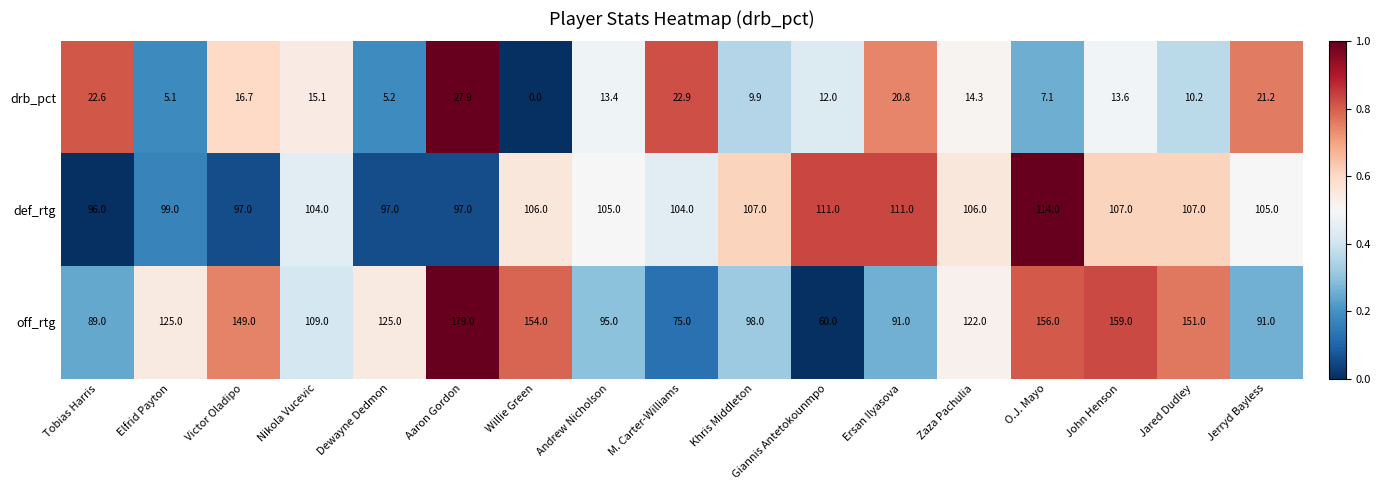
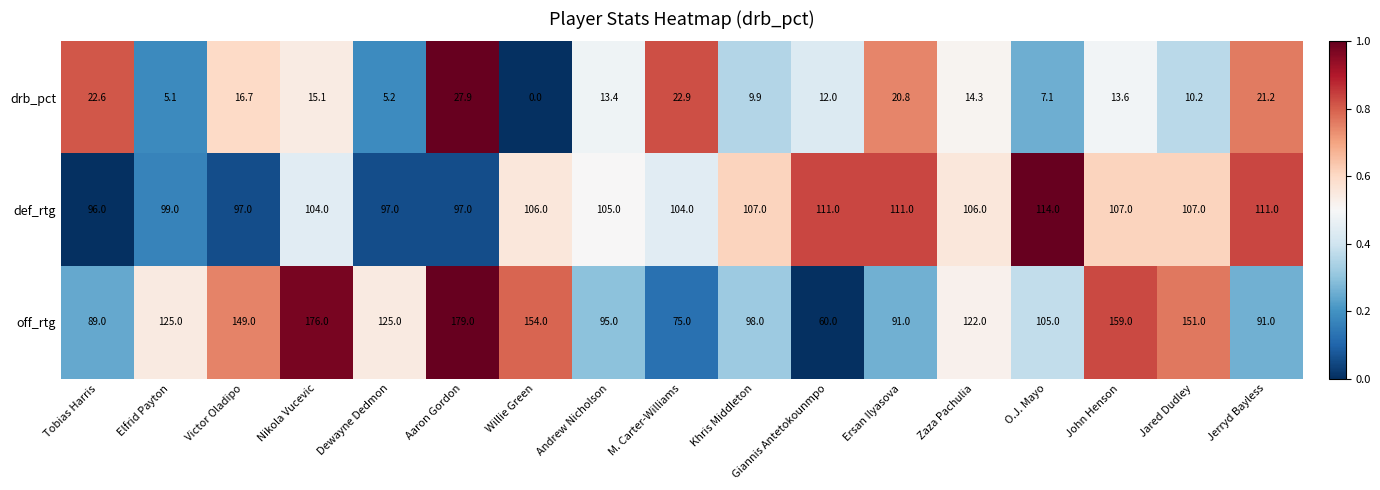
  {
    "drb_pct": {
      "Tobias Harris": 22.6,
      "Elfrid Payton": 5.1,
      "Victor Oladipo": 16.7,
      "Nikola Vucevic": 15.1,
      "Dewayne Dedmon": 5.2,
      "Aaron Gordon": 27.9,
      "Willie Green": 0.0,
      "Andrew Nicholson": 13.4,
      "M. Carter-Williams": 22.9,
      "Khris Middleton": 9.9,
      "Giannis Antetokounmpo": 12.0,
      "Ersan Ilyasova": 20.8,
      "Zaza Pachulia": 14.3,
      "O.J. Mayo": 7.1,
      "John Henson": 13.6,
      "Jared Dudley": 10.2,
      "Jerryd Bayless": 21.2
    },
    "def_rtg": {
      "Tobias Harris": 96.0,
      "Elfrid Payton": 99.0,
      "Victor Oladipo": 97.0,
      "Nikola Vucevic": 104.0,
      "Dewayne Dedmon": 97.0,
      "Aaron Gordon": 97.0,
      "Willie Green": 106.0,
      "Andrew Nicholson": 105.0,
      "M. Carter-Williams": 104.0,
      "Khris Middleton": 107.0,
      "Giannis Antetokounmpo": 111.0,
      "Ersan Ilyasova": 111.0,
      "Zaza Pachulia": 106.0,
      "O.J. Mayo": 114.0,
      "John Henson": 107.0,
      "Jared Dudley": 107.0,
-     "Jerryd Bayless": 105.0
+     "Jerryd Bayless": 111.0
    },
    "off_rtg": {
      "Tobias Harris": 89.0,
      "Elfrid Payton": 125.0,
      "Victor Oladipo": 149.0,
-     "Nikola Vucevic": 109.0,
+     "Nikola Vucevic": 176.0,
      "Dewayne Dedmon": 125.0,
      "Aaron Gordon": 179.0,
      "Willie Green": 154.0,
      "Andrew Nicholson": 95.0,
      "M. Carter-Williams": 75.0,
      "Khris Middleton": 98.0,
      "Giannis Antetokounmpo": 60.0,
      "Ersan Ilyasova": 91.0,
      "Zaza Pachulia": 122.0,
-     "O.J. Mayo": 156.0,
+     "O.J. Mayo": 105.0,
      "John Henson": 159.0,
      "Jared Dudley": 151.0,
      "Jerryd Bayless": 91.0
    }
  }
